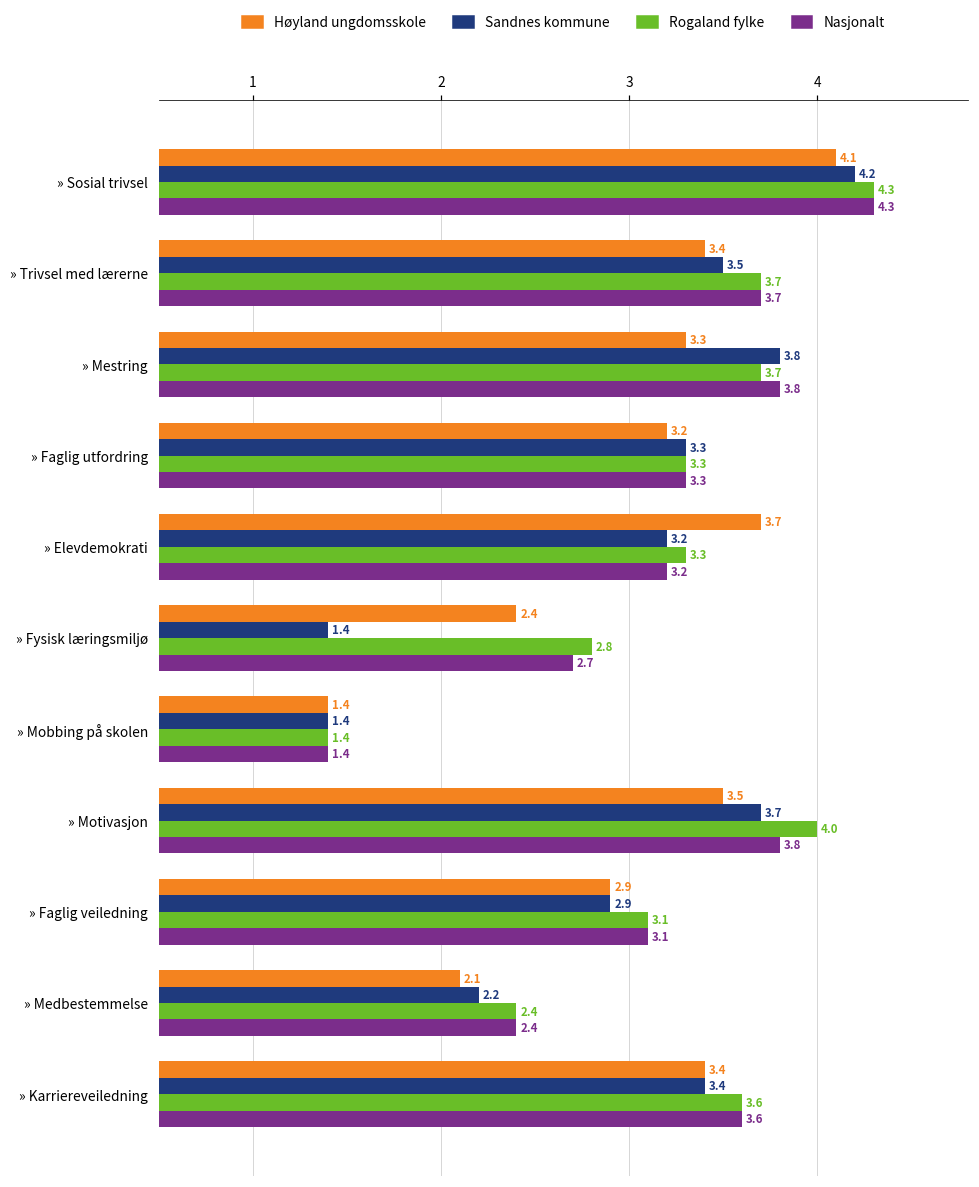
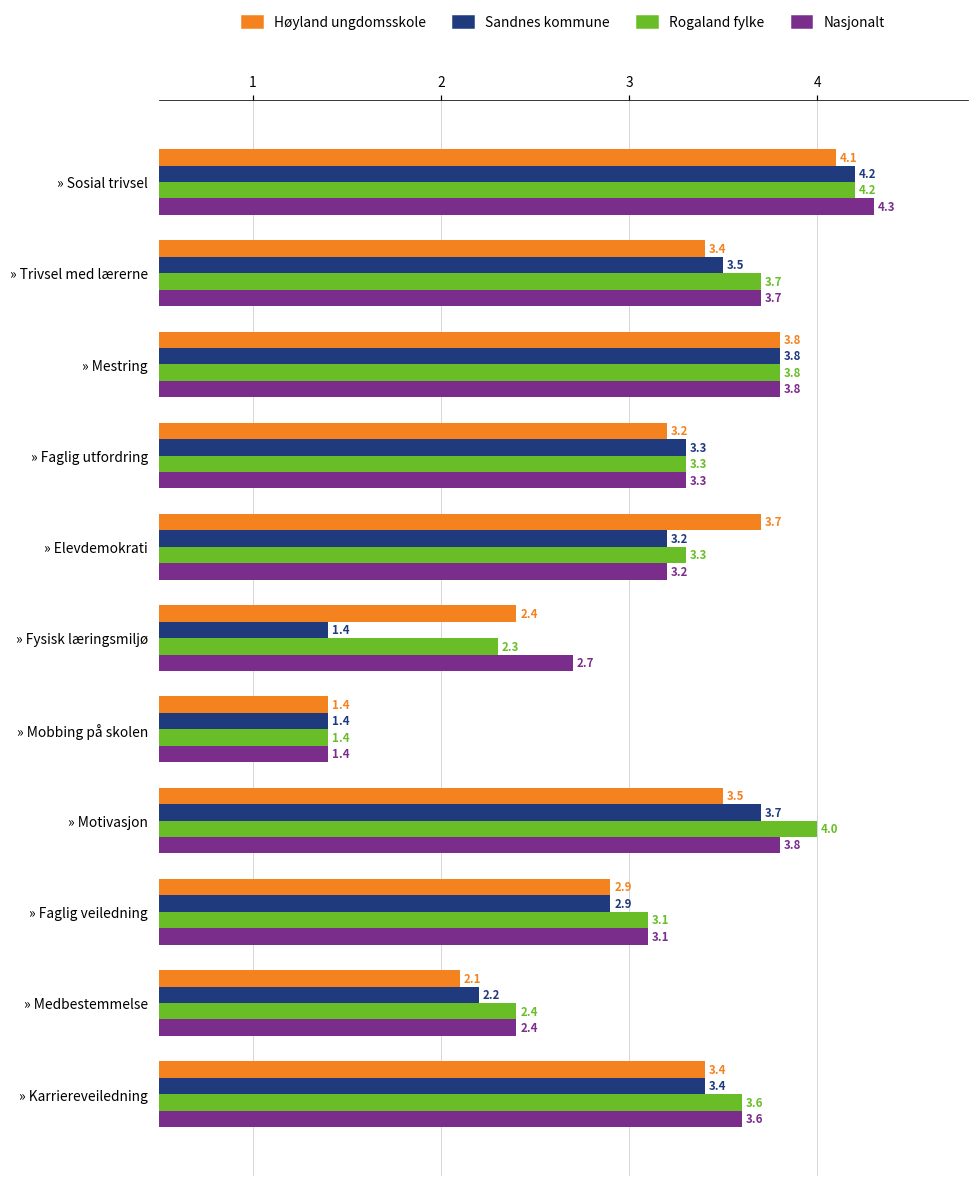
  {
    "Høyland ungdomsskole": {
      "» Sosial trivsel": 4.1,
      "» Trivsel med lærerne": 3.4,
-     "» Mestring": 3.3,
+     "» Mestring": 3.8,
      "» Faglig utfordring": 3.2,
      "» Elevdemokrati": 3.7,
      "» Fysisk læringsmiljø": 2.4,
      "» Mobbing på skolen": 1.4,
      "» Motivasjon": 3.5,
      "» Faglig veiledning": 2.9,
      "» Medbestemmelse": 2.1,
      "» Karriereveiledning": 3.4
    },
    "Sandnes kommune": {
      "» Sosial trivsel": 4.2,
      "» Trivsel med lærerne": 3.5,
      "» Mestring": 3.8,
      "» Faglig utfordring": 3.3,
      "» Elevdemokrati": 3.2,
      "» Fysisk læringsmiljø": 1.4,
      "» Mobbing på skolen": 1.4,
      "» Motivasjon": 3.7,
      "» Faglig veiledning": 2.9,
      "» Medbestemmelse": 2.2,
      "» Karriereveiledning": 3.4
    },
    "Rogaland fylke": {
-     "» Sosial trivsel": 4.3,
+     "» Sosial trivsel": 4.2,
      "» Trivsel med lærerne": 3.7,
-     "» Mestring": 3.7,
+     "» Mestring": 3.8,
      "» Faglig utfordring": 3.3,
      "» Elevdemokrati": 3.3,
-     "» Fysisk læringsmiljø": 2.8,
+     "» Fysisk læringsmiljø": 2.3,
      "» Mobbing på skolen": 1.4,
      "» Motivasjon": 4.0,
      "» Faglig veiledning": 3.1,
      "» Medbestemmelse": 2.4,
      "» Karriereveiledning": 3.6
    },
    "Nasjonalt": {
      "» Sosial trivsel": 4.3,
      "» Trivsel med lærerne": 3.7,
      "» Mestring": 3.8,
      "» Faglig utfordring": 3.3,
      "» Elevdemokrati": 3.2,
      "» Fysisk læringsmiljø": 2.7,
      "» Mobbing på skolen": 1.4,
      "» Motivasjon": 3.8,
      "» Faglig veiledning": 3.1,
      "» Medbestemmelse": 2.4,
      "» Karriereveiledning": 3.6
    }
  }
